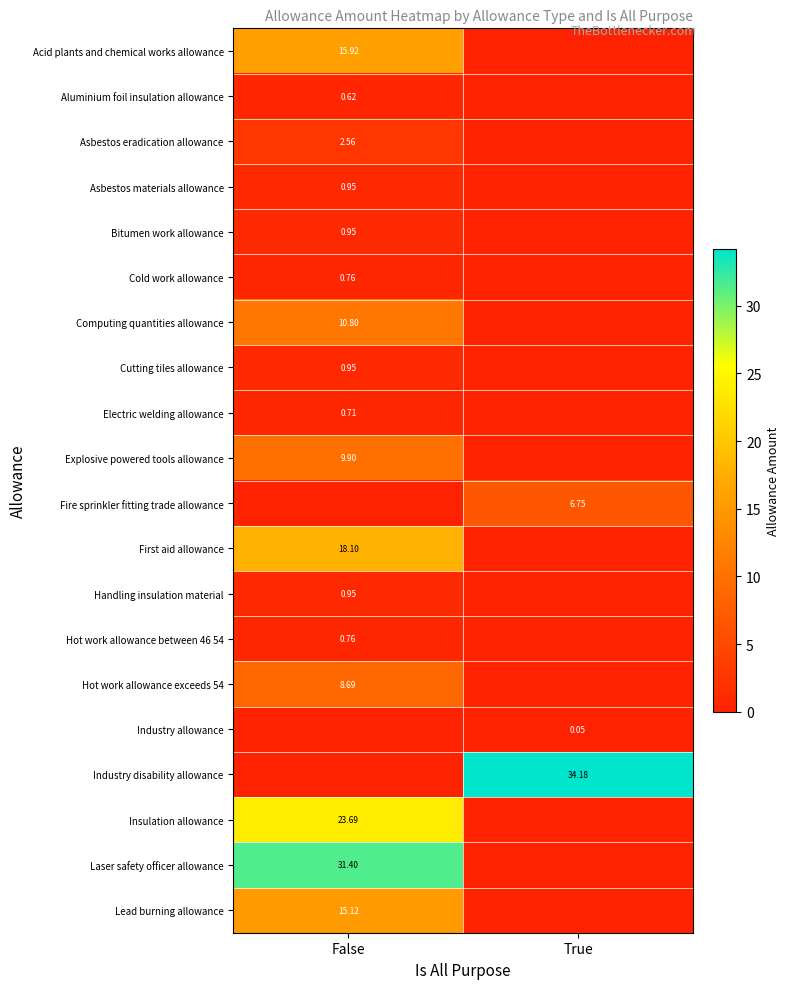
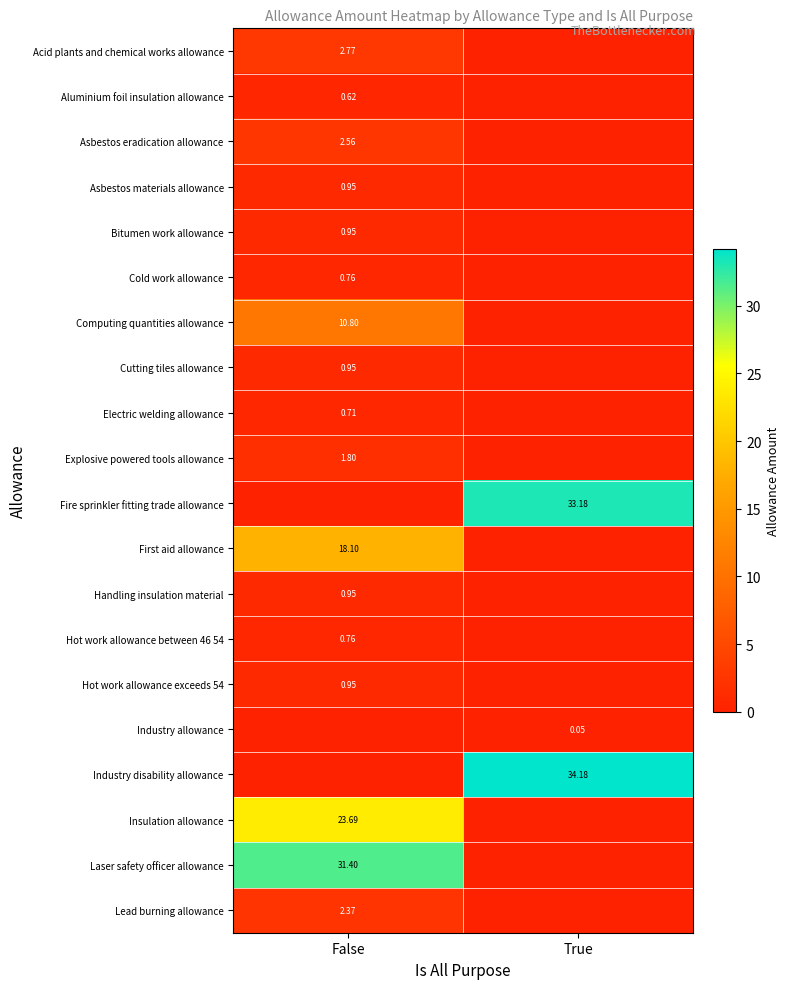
  {
    "Acid plants and chemical works allowance": {
-     "False": 15.92
+     "False": 2.77
    },
    "Aluminium foil insulation allowance": {
      "False": 0.62
    },
    "Asbestos eradication allowance": {
      "False": 2.56
    },
    "Asbestos materials allowance": {
      "False": 0.95
    },
    "Bitumen work allowance": {
      "False": 0.95
    },
    "Cold work allowance": {
      "False": 0.76
    },
    "Computing quantities allowance": {
      "False": 10.80
    },
    "Cutting tiles allowance": {
      "False": 0.95
    },
    "Electric welding allowance": {
      "False": 0.71
    },
    "Explosive powered tools allowance": {
-     "False": 9.90
+     "False": 1.80
    },
    "Fire sprinkler fitting trade allowance": {
-     "True": 6.75
+     "True": 33.18
    },
    "First aid allowance": {
      "False": 18.10
    },
    "Handling insulation material": {
      "False": 0.95
    },
    "Hot work allowance between 46 54": {
      "False": 0.76
    },
    "Hot work allowance exceeds 54": {
-     "False": 8.69
+     "False": 0.95
    },
    "Industry allowance": {
      "True": 0.05
    },
    "Industry disability allowance": {
      "True": 34.18
    },
    "Insulation allowance": {
      "False": 23.69
    },
    "Laser safety officer allowance": {
      "False": 31.40
    },
    "Lead burning allowance": {
-     "False": 15.12
+     "False": 2.37
    }
  }
